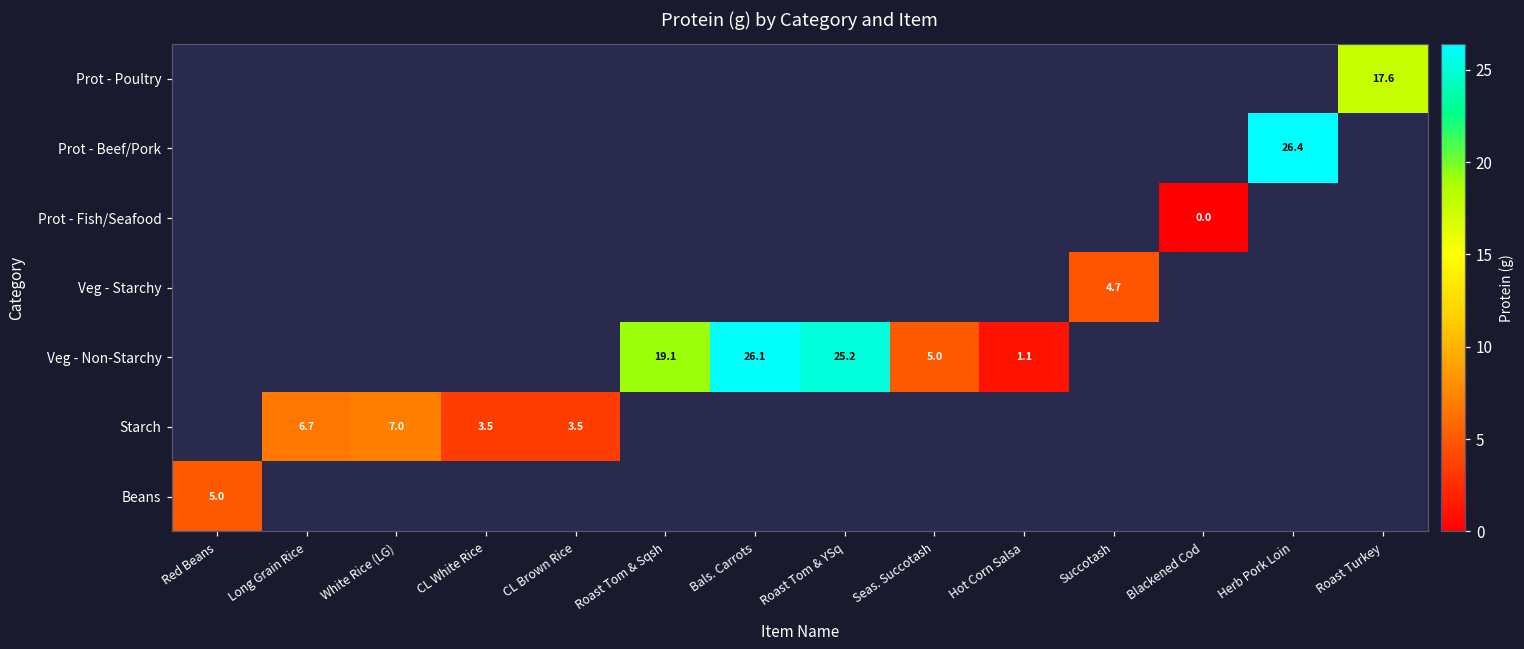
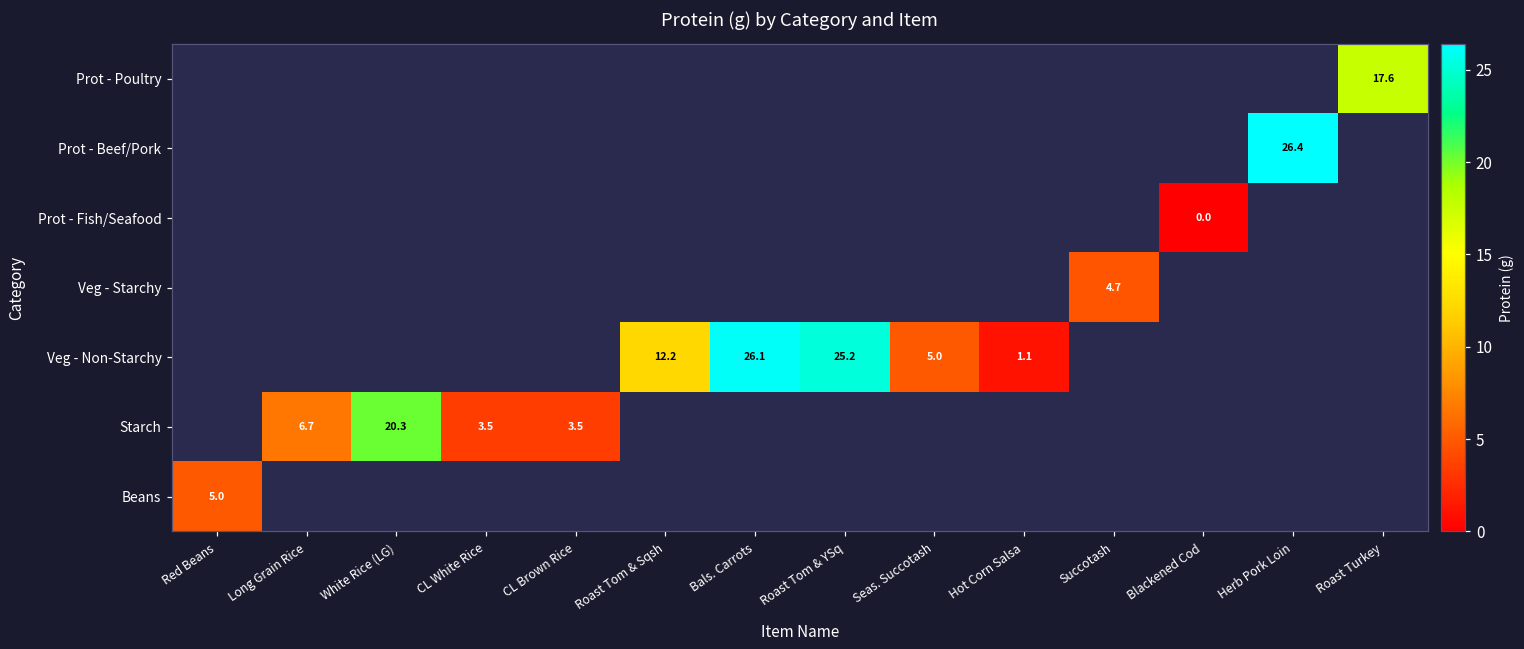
  {
    "Prot - Poultry": {
      "Roast Turkey": 17.6
    },
    "Prot - Beef/Pork": {
      "Herb Pork Loin": 26.4
    },
    "Prot - Fish/Seafood": {
      "Blackened Cod": 0.0
    },
    "Veg - Starchy": {
      "Succotash": 4.7
    },
    "Veg - Non-Starchy": {
-     "Roast Tom & Sqsh": 19.1,
+     "Roast Tom & Sqsh": 12.2,
      "Bals. Carrots": 26.1,
      "Roast Tom & YSq": 25.2,
      "Seas. Succotash": 5.0,
      "Hot Corn Salsa": 1.1
    },
    "Starch": {
      "Long Grain Rice": 6.7,
-     "White Rice (LG)": 7.0,
+     "White Rice (LG)": 20.3,
      "CL White Rice": 3.5,
      "CL Brown Rice": 3.5
    },
    "Beans": {
      "Red Beans": 5.0
    }
  }
